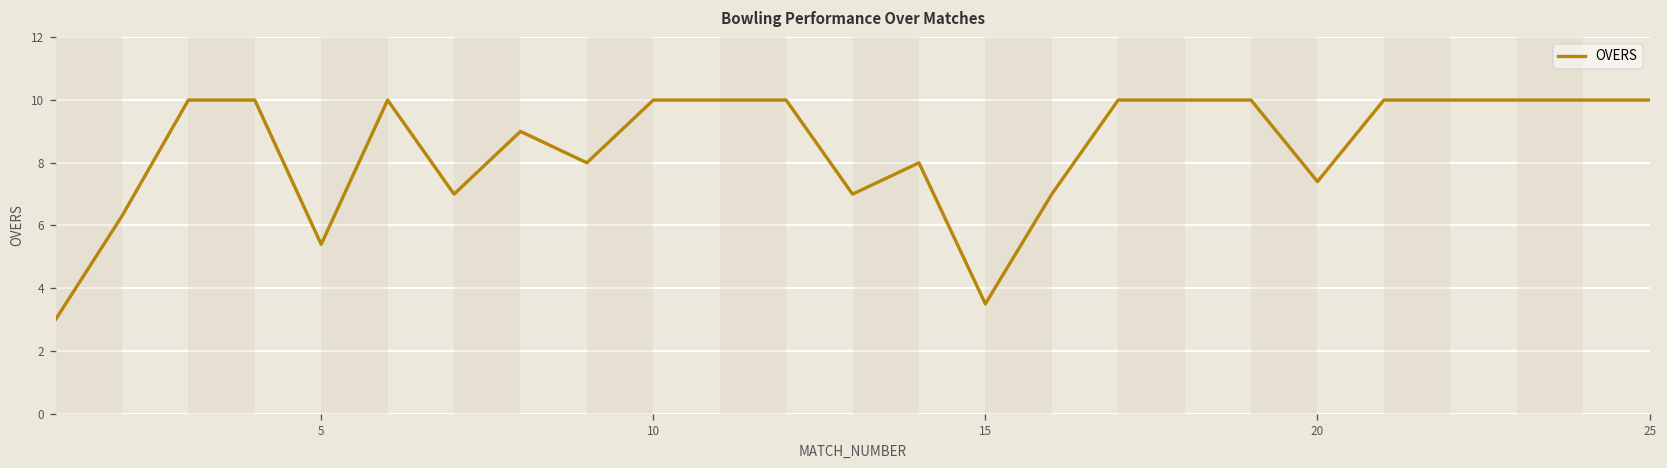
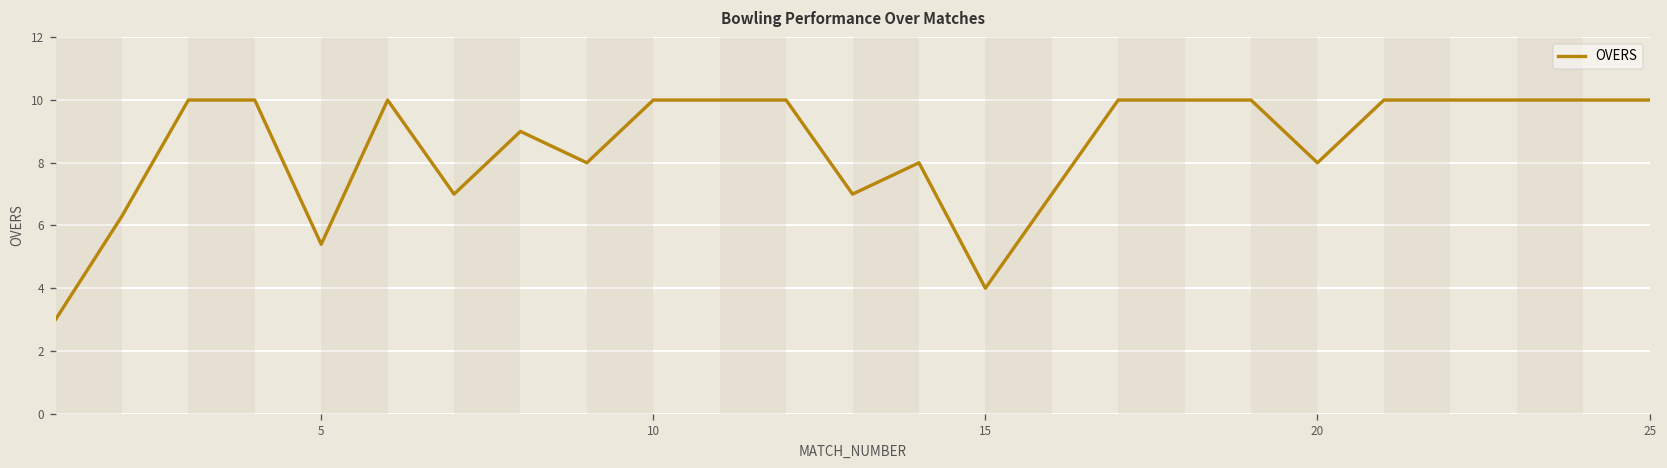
  {
    "5": 5.4,
    "10": 10.0,
-   "15": 3.5,
-   "20": 7.4,
+   "15": 4.0,
+   "20": 8.0,
    "25": 10.0
  }
